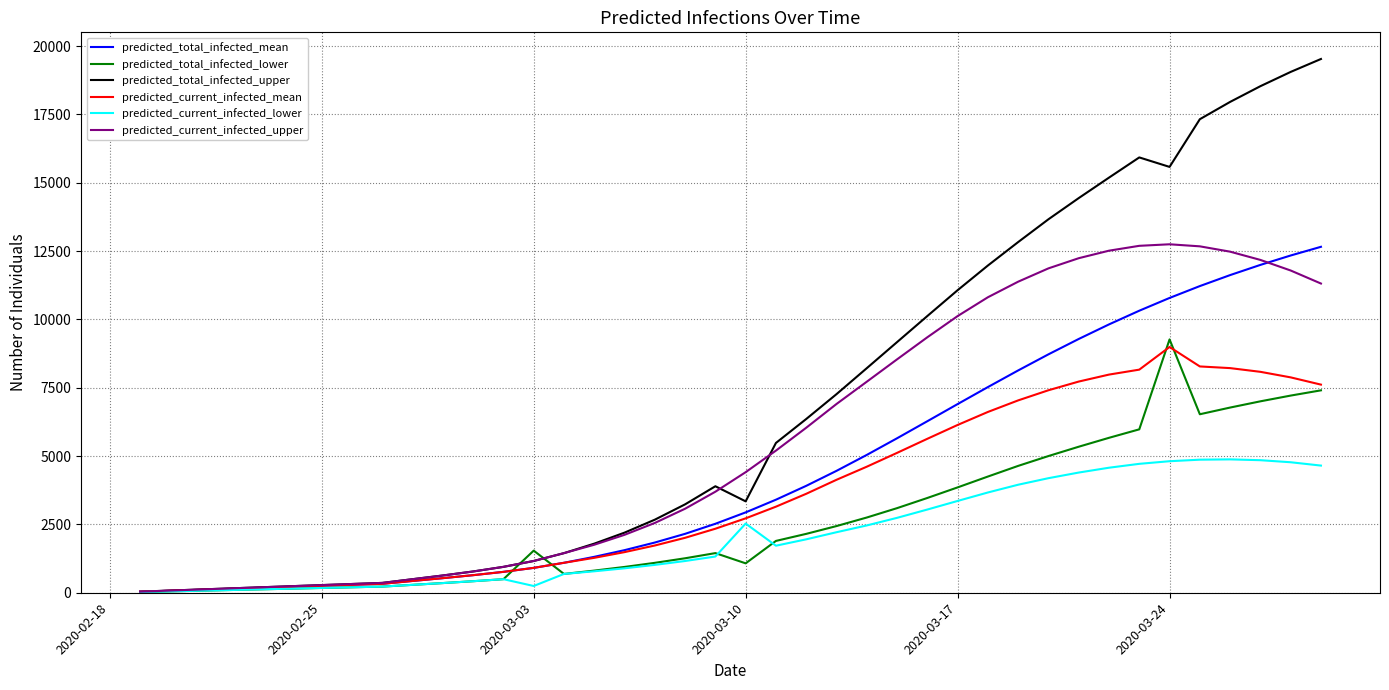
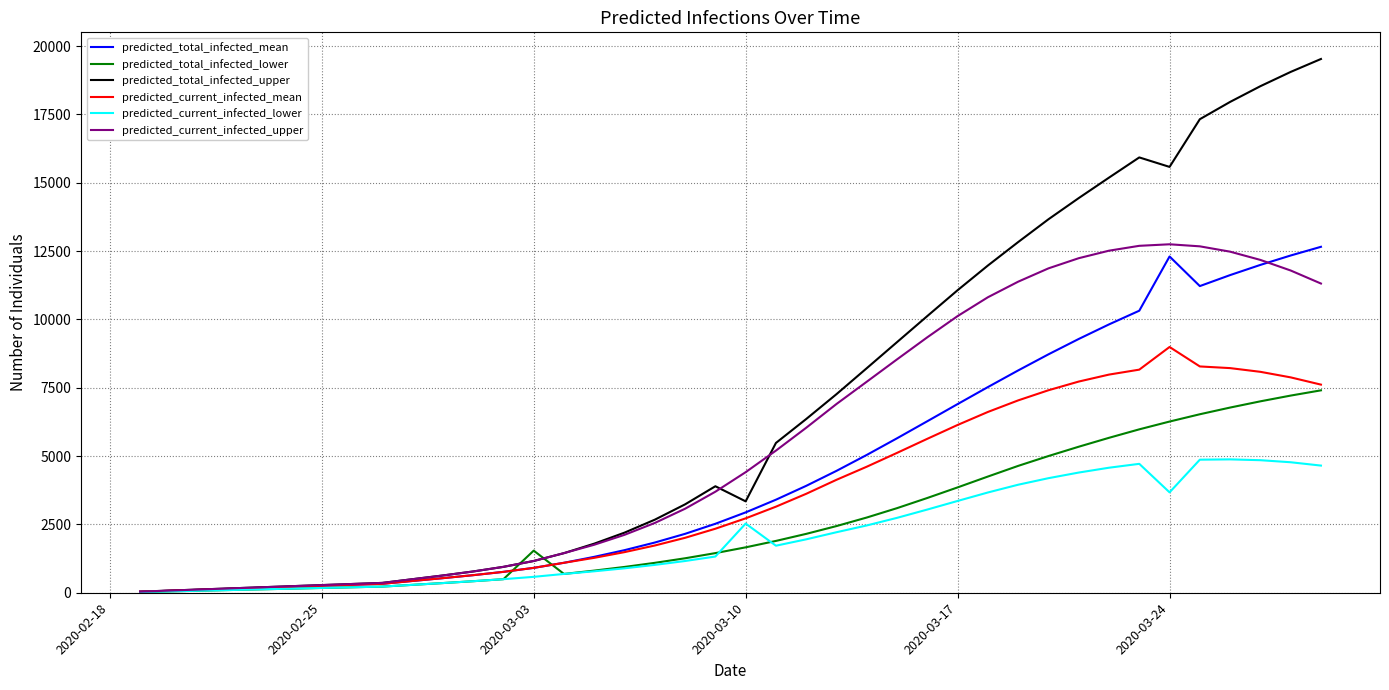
  {
    "predicted_total_infected_mean": {
      "2020-03-10": 2900,
      "2020-03-17": 6900,
-     "2020-03-24": 10800
+     "2020-03-24": 12300
    },
    "predicted_total_infected_lower": {
      "2020-03-03": 1500,
-     "2020-03-10": 1100,
+     "2020-03-10": 1700,
      "2020-03-17": 3900,
-     "2020-03-24": 9300
+     "2020-03-24": 6300
    },
    "predicted_total_infected_upper": {
      "2020-03-10": 3300,
      "2020-03-17": 11100,
      "2020-03-24": 15600
    },
    "predicted_current_infected_mean": {
      "2020-03-10": 2700,
      "2020-03-17": 6100,
      "2020-03-24": 9000
    },
    "predicted_current_infected_lower": {
-     "2020-03-03": 200,
+     "2020-03-03": 600,
      "2020-03-10": 2500,
      "2020-03-17": 3400,
-     "2020-03-24": 4800
+     "2020-03-24": 3700
    },
    "predicted_current_infected_upper": {
      "2020-03-10": 4400,
      "2020-03-17": 10100,
      "2020-03-24": 12700
    }
  }
